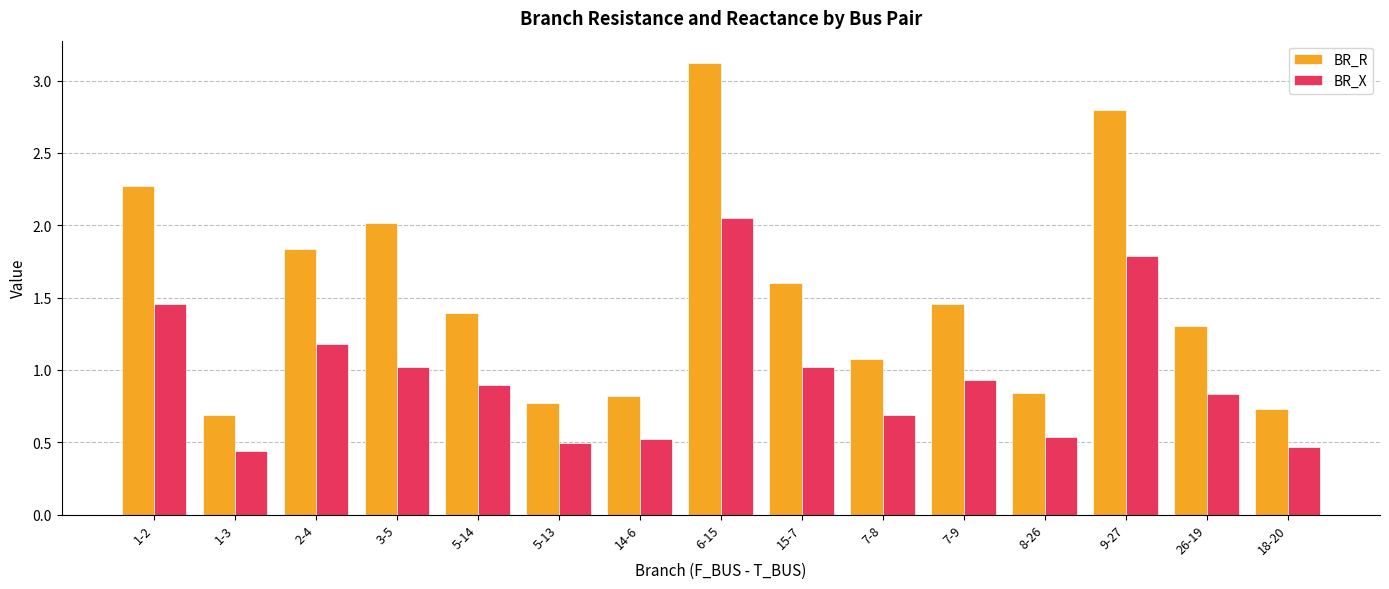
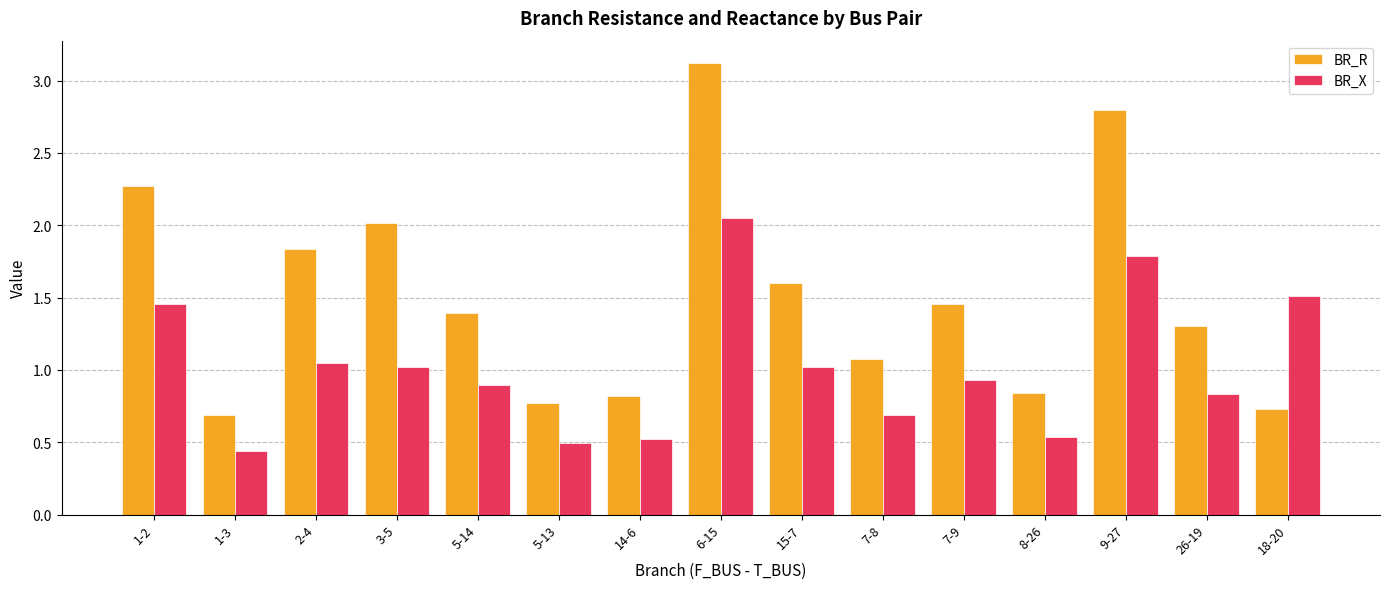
  {
    "BR_R": {
      "1-2": 2.27,
      "1-3": 0.69,
      "2-4": 1.84,
      "3-5": 2.02,
      "5-14": 1.40,
      "5-13": 0.77,
      "14-6": 0.82,
      "6-15": 3.12,
      "15-7": 1.60,
      "7-8": 1.07,
      "7-9": 1.46,
      "8-26": 0.84,
      "9-27": 2.80,
      "26-19": 1.31,
      "18-20": 0.73
    },
    "BR_X": {
      "1-2": 1.45,
      "1-3": 0.44,
-     "2-4": 1.18,
+     "2-4": 1.05,
      "3-5": 1.02,
      "5-14": 0.89,
      "5-13": 0.49,
      "14-6": 0.53,
      "6-15": 2.05,
      "15-7": 1.02,
      "7-8": 0.69,
      "7-9": 0.93,
      "8-26": 0.54,
      "9-27": 1.79,
      "26-19": 0.84,
-     "18-20": 0.47
+     "18-20": 1.51
    }
  }
